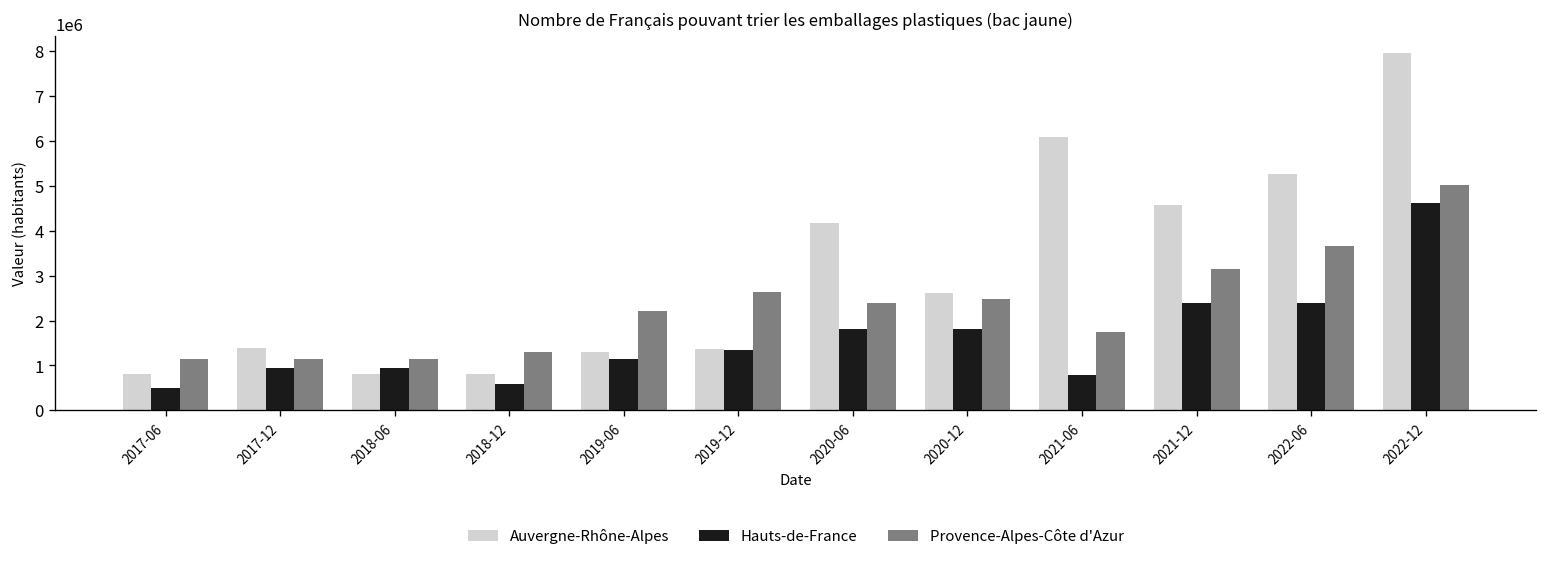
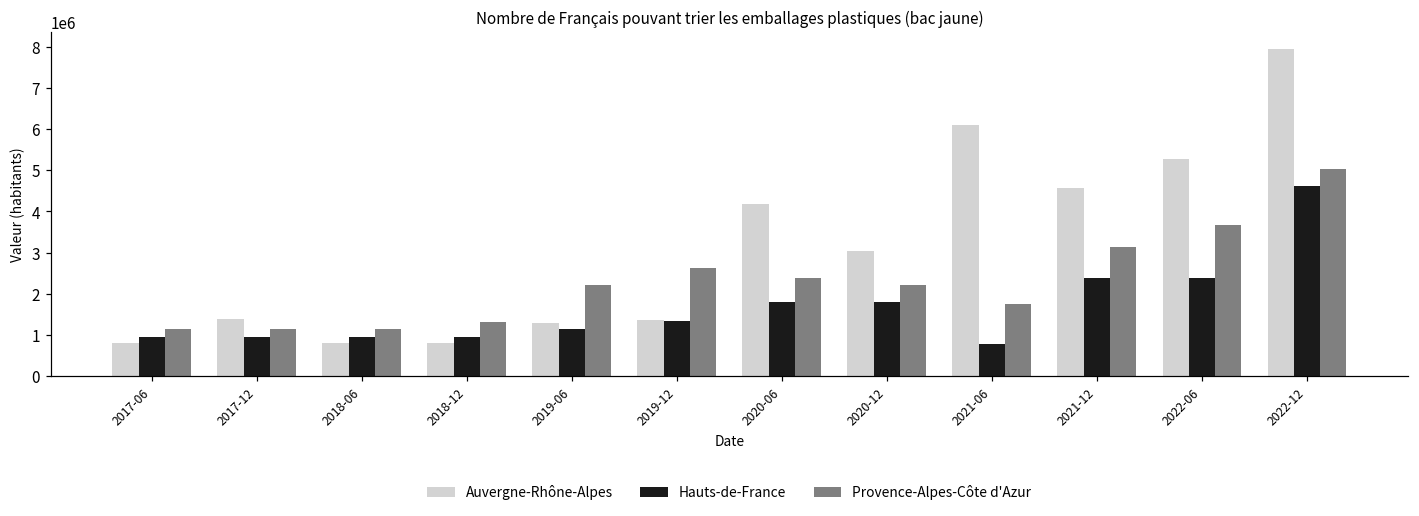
  {
    "Auvergne-Rhône-Alpes": {
      "2017-06": 800000,
      "2017-12": 1400000,
      "2018-06": 800000,
      "2018-12": 800000,
      "2019-06": 1300000,
      "2019-12": 1400000,
      "2020-06": 4200000,
-     "2020-12": 2600000,
+     "2020-12": 3000000,
      "2021-06": 6100000,
      "2021-12": 4600000,
      "2022-06": 5300000,
      "2022-12": 8000000
    },
    "Hauts-de-France": {
-     "2017-06": 500000,
+     "2017-06": 1000000,
      "2017-12": 1000000,
      "2018-06": 1000000,
-     "2018-12": 600000,
+     "2018-12": 1000000,
      "2019-06": 1200000,
      "2019-12": 1300000,
      "2020-06": 1800000,
      "2020-12": 1800000,
      "2021-06": 800000,
      "2021-12": 2400000,
      "2022-06": 2400000,
      "2022-12": 4600000
    },
    "Provence-Alpes-Côte d'Azur": {
      "2017-06": 1100000,
      "2017-12": 1100000,
      "2018-06": 1100000,
      "2018-12": 1300000,
      "2019-06": 2200000,
      "2019-12": 2600000,
      "2020-06": 2400000,
-     "2020-12": 2500000,
+     "2020-12": 2200000,
      "2021-06": 1700000,
      "2021-12": 3100000,
      "2022-06": 3700000,
      "2022-12": 5000000
    }
  }
